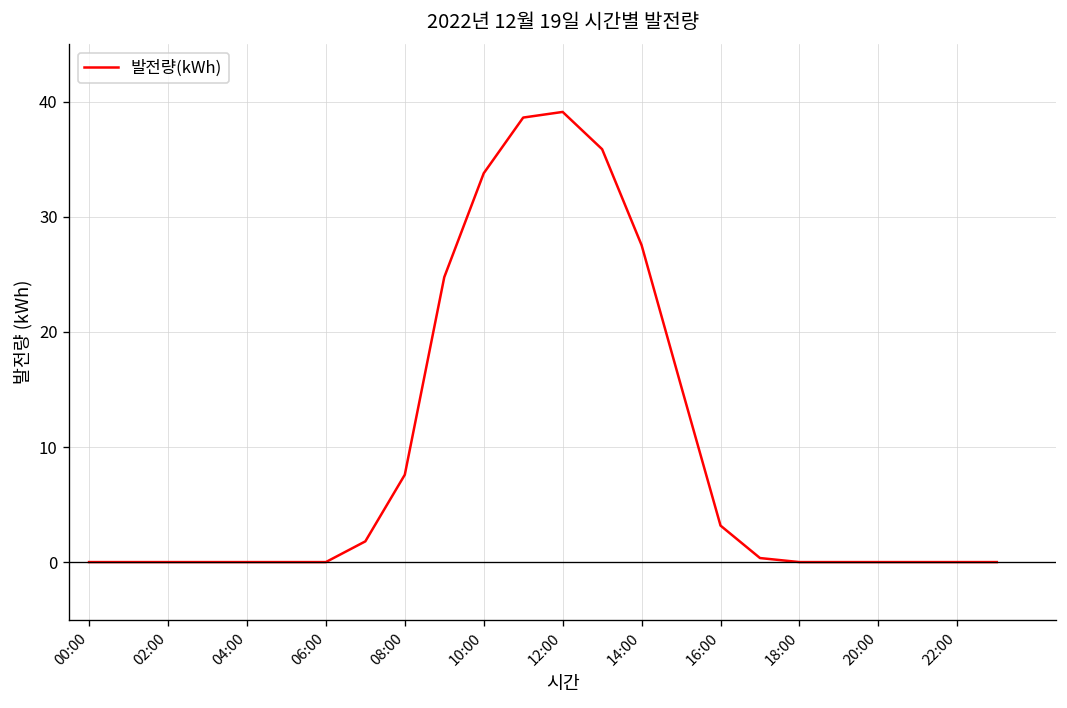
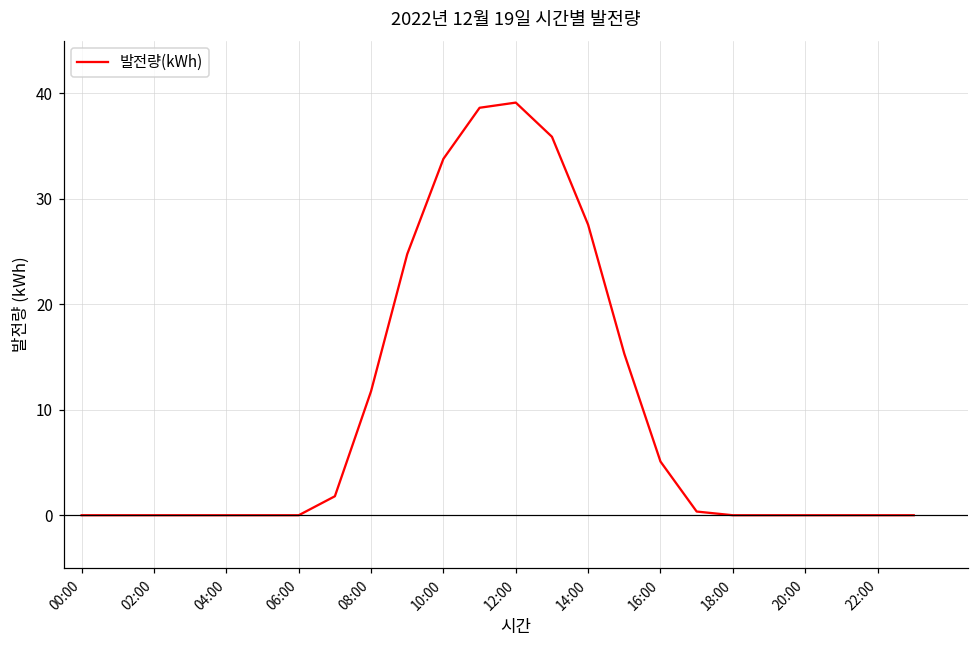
  {
    "00:00": 0,
    "02:00": 0,
    "04:00": 0,
    "06:00": 0,
-   "08:00": 8,
+   "08:00": 12,
    "10:00": 34,
    "12:00": 39,
    "14:00": 28,
-   "16:00": 3,
+   "16:00": 5,
    "18:00": 0,
    "20:00": 0,
    "22:00": 0
  }
